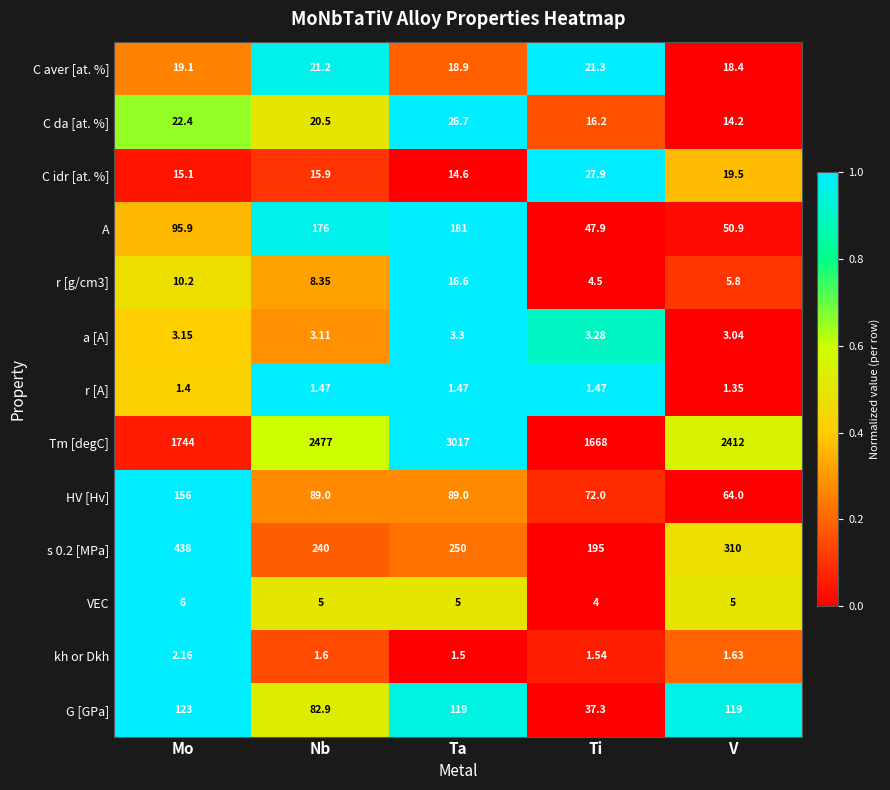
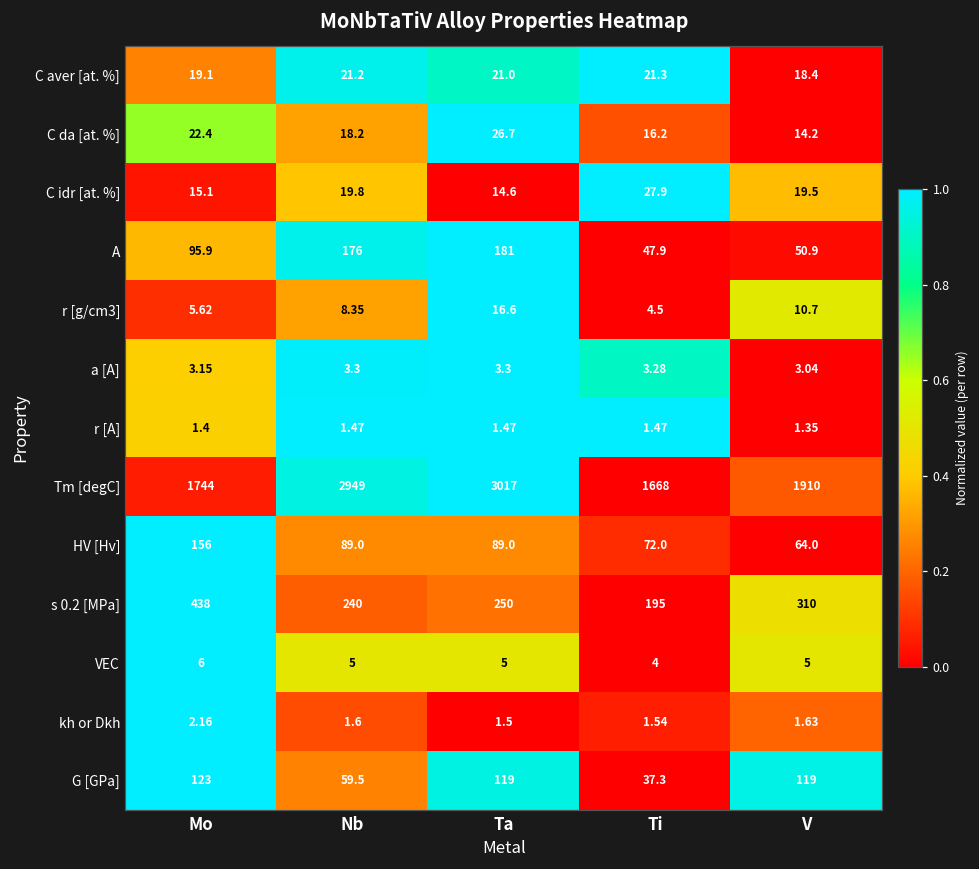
  {
    "C aver [at. %]": {
      "Mo": 19.1,
      "Nb": 21.2,
-     "Ta": 18.9,
+     "Ta": 21.0,
      "Ti": 21.3,
      "V": 18.4
    },
    "C da [at. %]": {
      "Mo": 22.4,
-     "Nb": 20.5,
+     "Nb": 18.2,
      "Ta": 26.7,
      "Ti": 16.2,
      "V": 14.2
    },
    "C idr [at. %]": {
      "Mo": 15.1,
-     "Nb": 15.9,
+     "Nb": 19.8,
      "Ta": 14.6,
      "Ti": 27.9,
      "V": 19.5
    },
    "A": {
      "Mo": 95.9,
      "Nb": 176,
      "Ta": 181,
      "Ti": 47.9,
      "V": 50.9
    },
    "r [g/cm3]": {
-     "Mo": 10.2,
+     "Mo": 5.62,
      "Nb": 8.35,
      "Ta": 16.6,
      "Ti": 4.5,
-     "V": 5.8
+     "V": 10.7
    },
    "a [A]": {
      "Mo": 3.15,
-     "Nb": 3.11,
+     "Nb": 3.3,
      "Ta": 3.3,
      "Ti": 3.28,
      "V": 3.04
    },
    "r [A]": {
      "Mo": 1.4,
      "Nb": 1.47,
      "Ta": 1.47,
      "Ti": 1.47,
      "V": 1.35
    },
    "Tm [degC]": {
      "Mo": 1744,
-     "Nb": 2477,
+     "Nb": 2949,
      "Ta": 3017,
      "Ti": 1668,
-     "V": 2412
+     "V": 1910
    },
    "HV [Hv]": {
      "Mo": 156,
      "Nb": 89.0,
      "Ta": 89.0,
      "Ti": 72.0,
      "V": 64.0
    },
    "s 0.2 [MPa]": {
      "Mo": 438,
      "Nb": 240,
      "Ta": 250,
      "Ti": 195,
      "V": 310
    },
    "VEC": {
      "Mo": 6,
      "Nb": 5,
      "Ta": 5,
      "Ti": 4,
      "V": 5
    },
    "kh or Dkh": {
      "Mo": 2.16,
      "Nb": 1.6,
      "Ta": 1.5,
      "Ti": 1.54,
      "V": 1.63
    },
    "G [GPa]": {
      "Mo": 123,
-     "Nb": 82.9,
+     "Nb": 59.5,
      "Ta": 119,
      "Ti": 37.3,
      "V": 119
    }
  }
